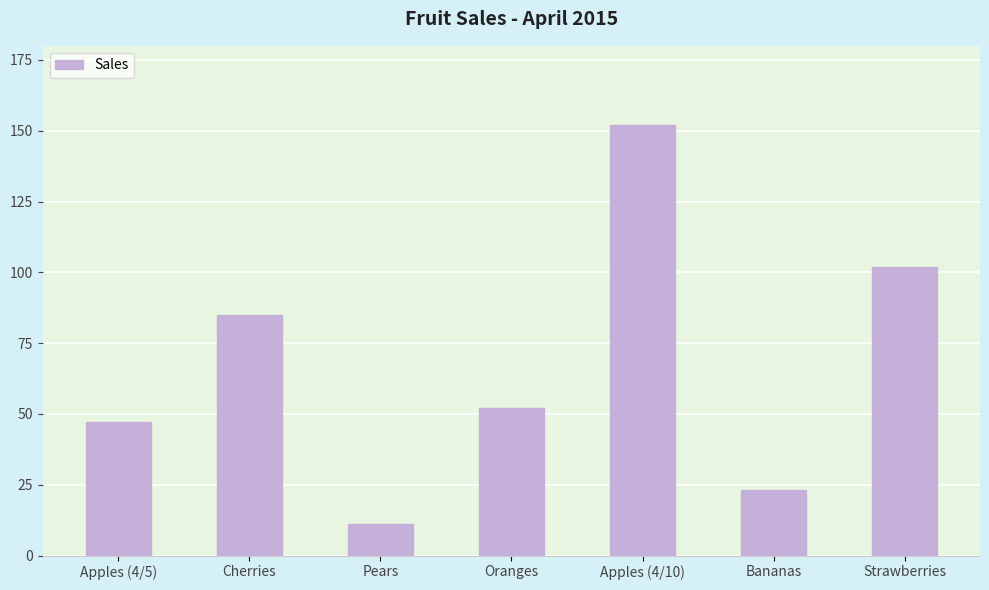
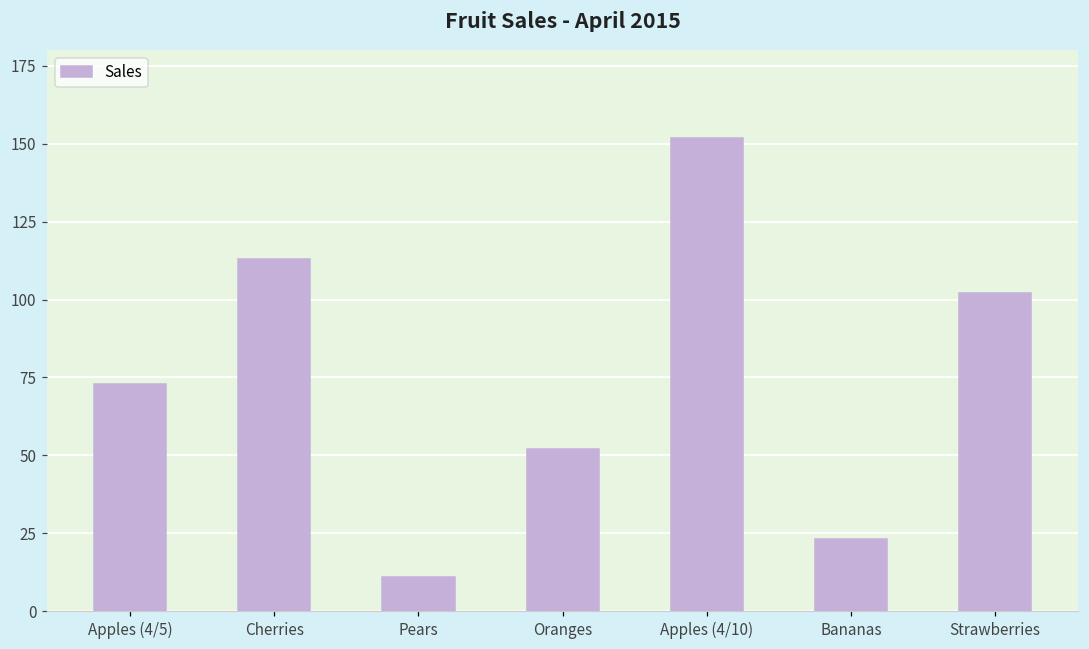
  {
-   "Apples (4/5)": 47,
-   "Cherries": 85,
+   "Apples (4/5)": 73,
+   "Cherries": 113,
    "Pears": 11,
    "Oranges": 52,
    "Apples (4/10)": 152,
    "Bananas": 23,
    "Strawberries": 102
  }
